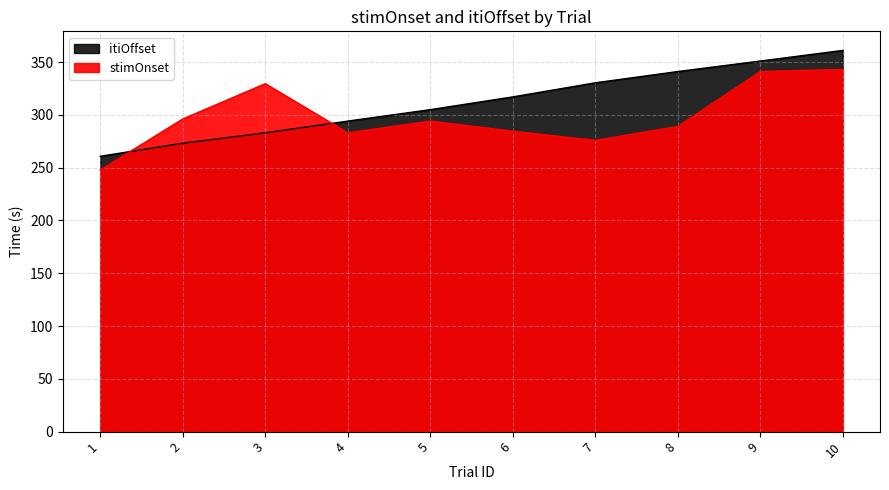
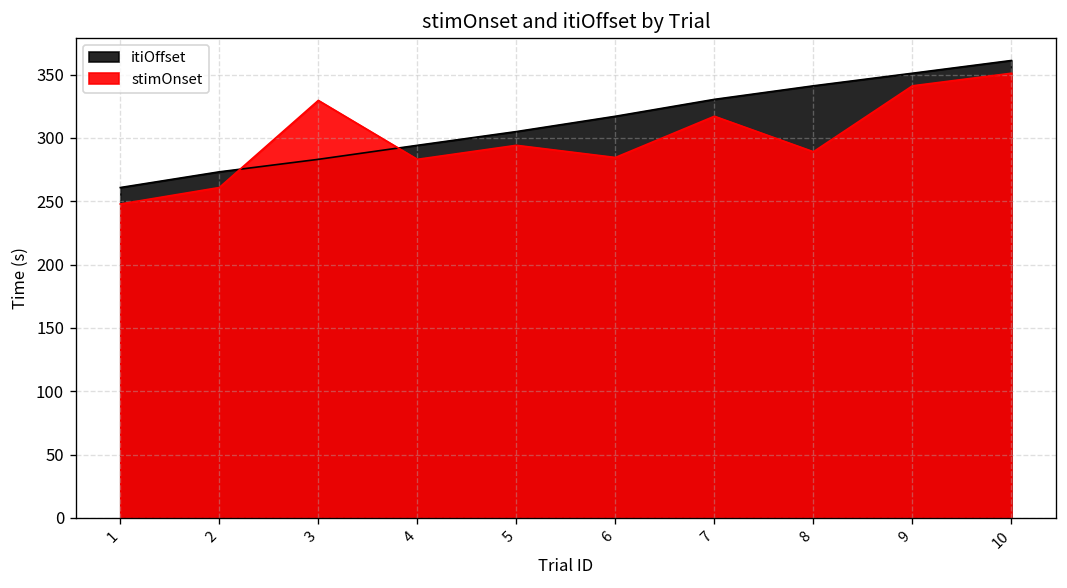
  {
    "itiOffset": {
      "1": 261,
      "2": 273,
      "3": 283,
      "4": 294,
      "5": 305,
      "6": 317,
      "7": 330,
      "8": 341,
      "9": 351,
      "10": 361
    },
    "stimOnset": {
      "1": 248,
-     "2": 296,
+     "2": 261,
      "3": 330,
      "4": 283,
      "5": 294,
      "6": 285,
-     "7": 276,
+     "7": 317,
      "8": 289,
      "9": 341,
-     "10": 343
+     "10": 351
    }
  }
